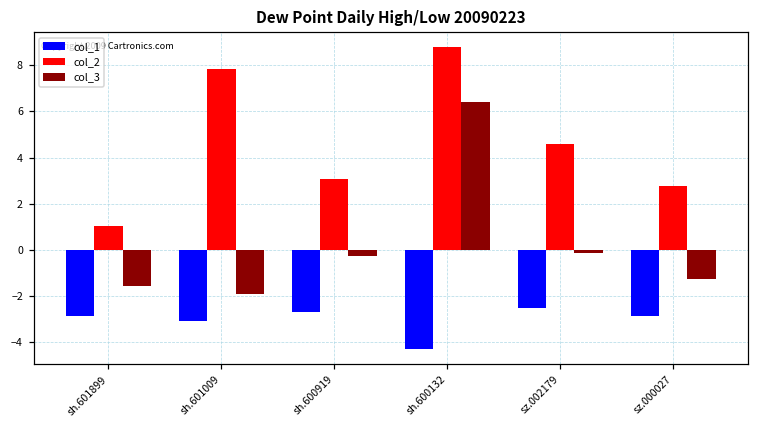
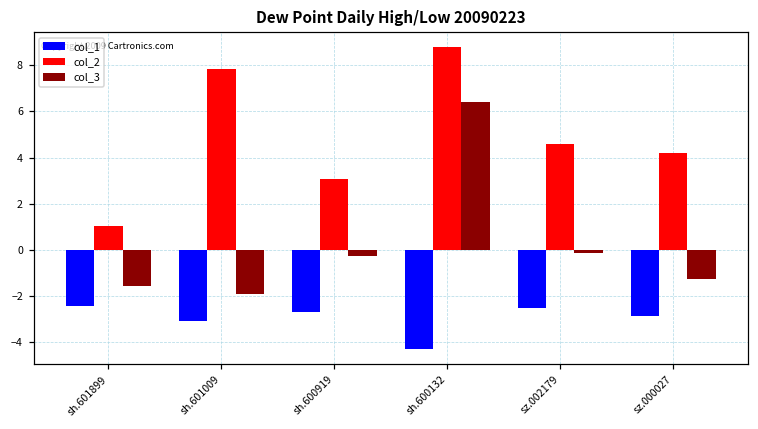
  {
    "col_1": {
-     "sh.601899": -2.9,
+     "sh.601899": -2.4,
      "sh.601009": -3.1,
      "sh.600919": -2.7,
      "sh.600132": -4.3,
      "sz.002179": -2.5,
      "sz.000027": -2.9
    },
    "col_2": {
      "sh.601899": 1.0,
      "sh.601009": 7.9,
      "sh.600919": 3.1,
      "sh.600132": 8.8,
      "sz.002179": 4.6,
-     "sz.000027": 2.8
+     "sz.000027": 4.2
    },
    "col_3": {
      "sh.601899": -1.5,
      "sh.601009": -1.9,
      "sh.600919": -0.3,
      "sh.600132": 6.4,
      "sz.000027": -1.3
    }
  }
